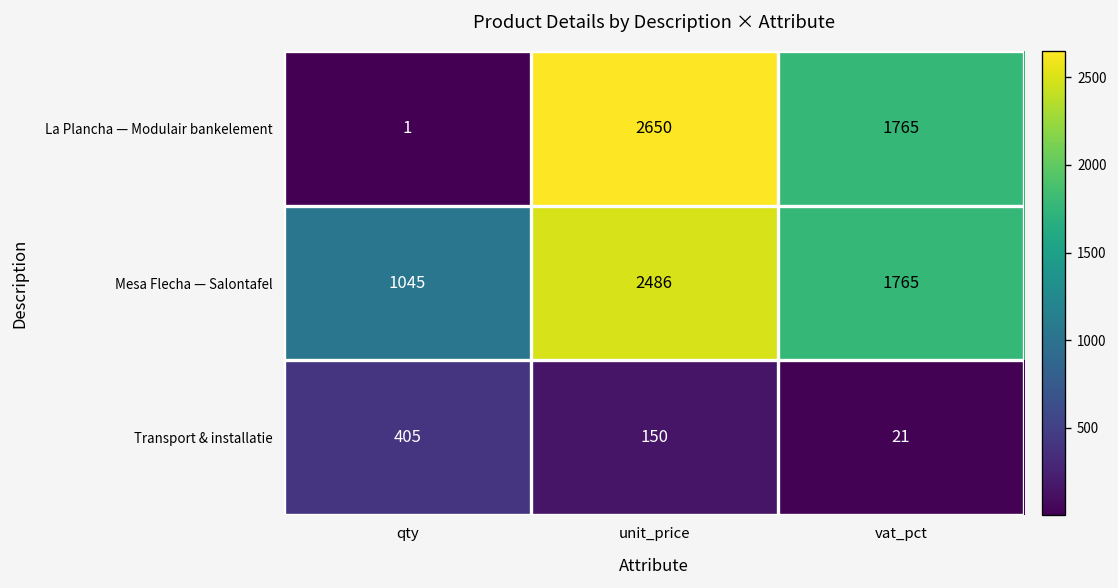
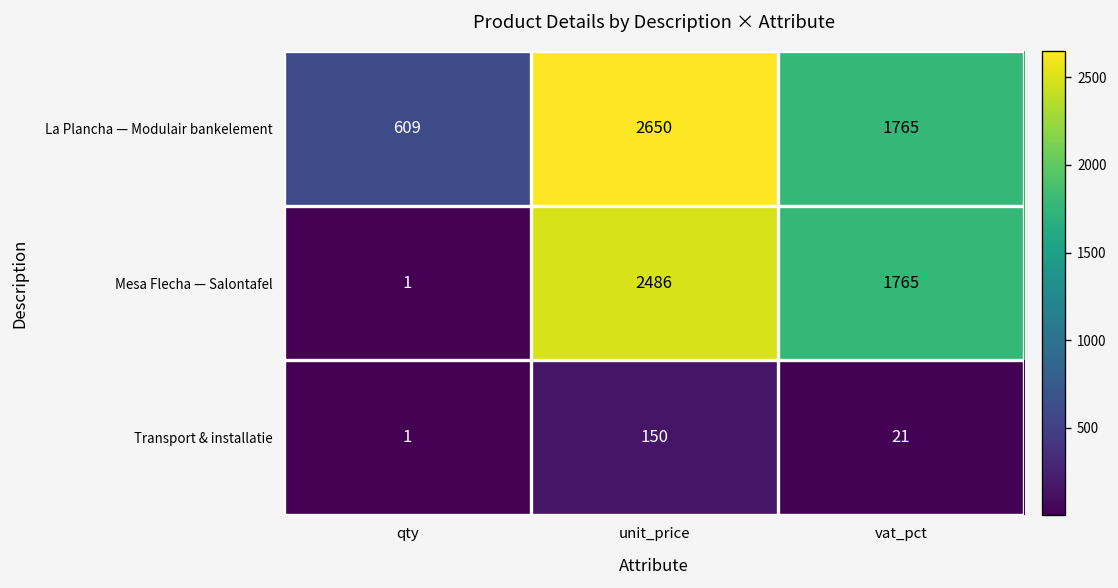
  {
    "La Plancha — Modulair bankelement": {
-     "qty": 1,
+     "qty": 609,
      "unit_price": 2650,
      "vat_pct": 1765
    },
    "Mesa Flecha — Salontafel": {
-     "qty": 1045,
+     "qty": 1,
      "unit_price": 2486,
      "vat_pct": 1765
    },
    "Transport & installatie": {
-     "qty": 405,
+     "qty": 1,
      "unit_price": 150,
      "vat_pct": 21
    }
  }
